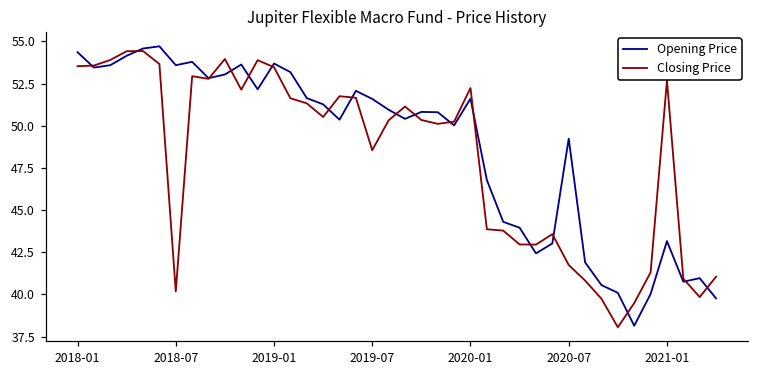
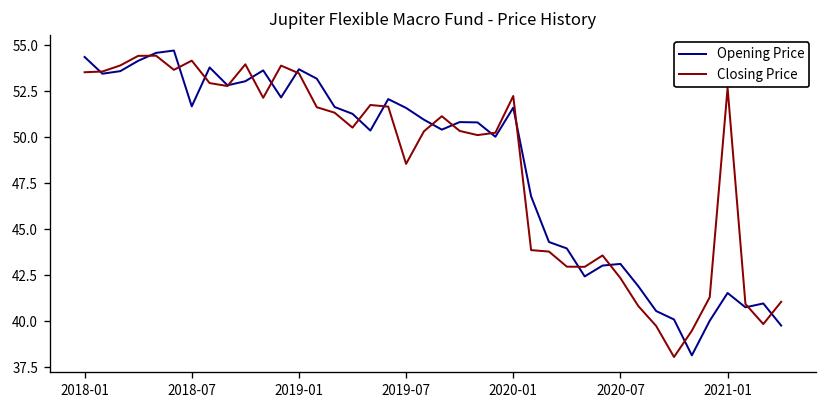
  {
    "Opening Price": {
      "2018-01": 54.4,
-     "2018-07": 53.6,
+     "2018-07": 51.7,
      "2019-01": 53.7,
      "2019-07": 51.6,
      "2020-01": 51.6,
-     "2020-07": 49.2,
-     "2021-01": 43.2
+     "2020-07": 43.1,
+     "2021-01": 41.5
    },
    "Closing Price": {
      "2018-01": 53.5,
-     "2018-07": 40.2,
+     "2018-07": 54.2,
      "2019-01": 53.5,
      "2019-07": 48.5,
      "2020-01": 52.2,
-     "2020-07": 41.7,
+     "2020-07": 42.3,
      "2021-01": 52.7
    }
  }
